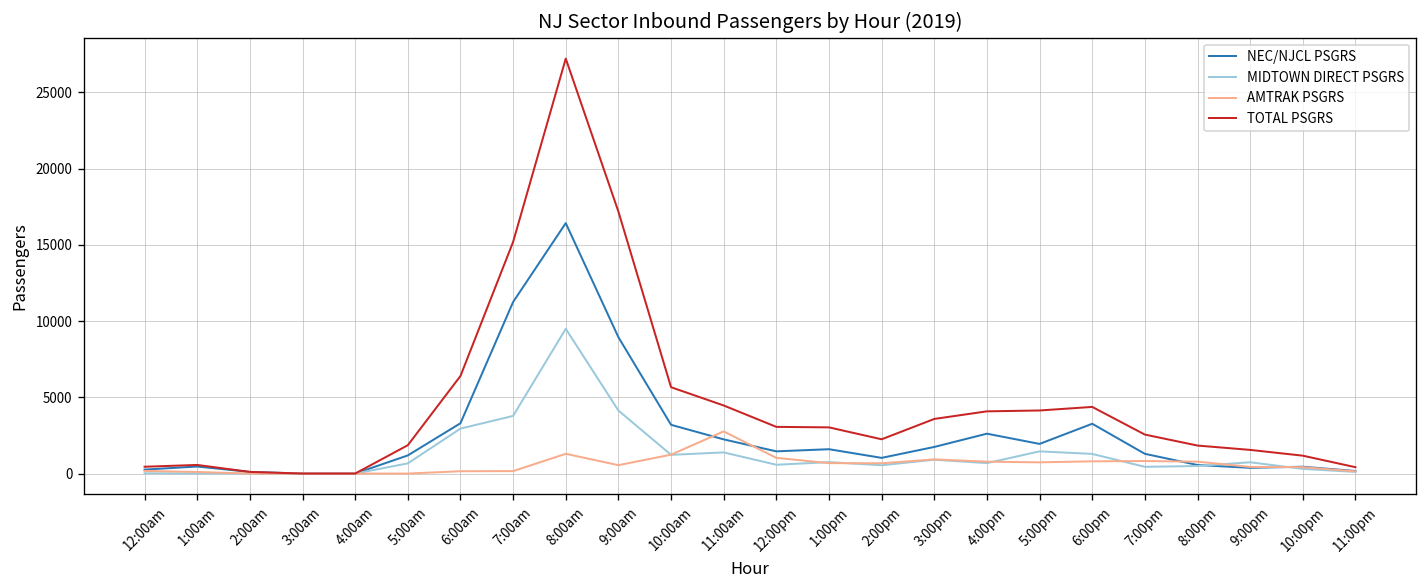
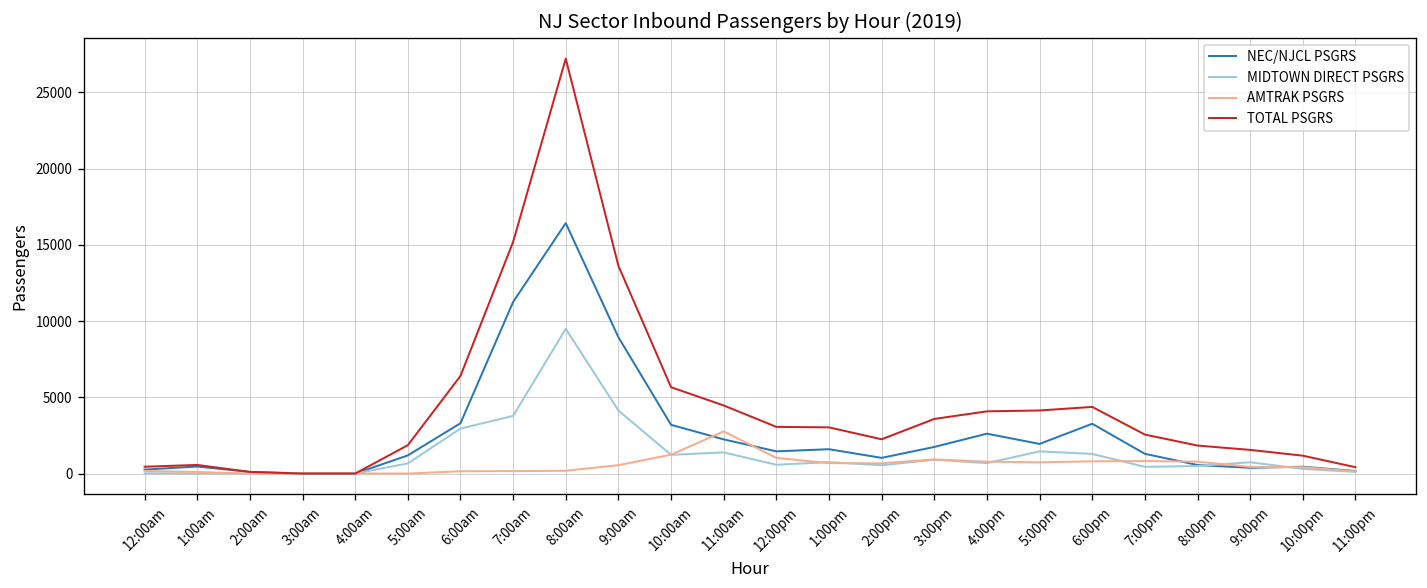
  {
    "NEC/NJCL PSGRS": {
      "5:00am": 1200,
      "6:00am": 3300,
      "7:00am": 11300,
      "8:00am": 16400,
      "9:00am": 8900,
      "10:00am": 3200,
      "11:00am": 2200,
      "12:00pm": 1500,
      "1:00pm": 1600,
      "2:00pm": 1000,
      "3:00pm": 1700,
      "4:00pm": 2600,
      "5:00pm": 1900,
      "6:00pm": 3300,
      "7:00pm": 1300
    },
    "MIDTOWN DIRECT PSGRS": {
      "5:00am": 700,
      "6:00am": 2900,
      "7:00am": 3800,
      "8:00am": 9500,
      "9:00am": 4100,
      "11:00am": 1400,
      "12:00pm": 600,
      "5:00pm": 1500,
      "6:00pm": 1300,
      "7:00pm": 400,
      "9:00pm": 700
    },
    "AMTRAK PSGRS": {
      "5:00am": 0,
      "6:00am": 200,
      "7:00am": 200,
-     "8:00am": 1300,
+     "8:00am": 200,
      "9:00am": 600,
      "11:00am": 2800,
      "12:00pm": 1000,
      "5:00pm": 700,
      "6:00pm": 800,
      "7:00pm": 800,
      "8:00pm": 800
    },
    "TOTAL PSGRS": {
      "5:00am": 1900,
      "6:00am": 6400,
      "7:00am": 15200,
      "8:00am": 27200,
-     "9:00am": 17200,
+     "9:00am": 13600,
      "10:00am": 5700,
      "11:00am": 4500,
      "12:00pm": 3100,
      "1:00pm": 3000,
      "2:00pm": 2200,
      "3:00pm": 3600,
      "4:00pm": 4100,
      "5:00pm": 4100,
      "6:00pm": 4400,
      "7:00pm": 2600,
      "8:00pm": 1800,
      "9:00pm": 1600,
      "10:00pm": 1200,
      "11:00pm": 400
    }
  }
